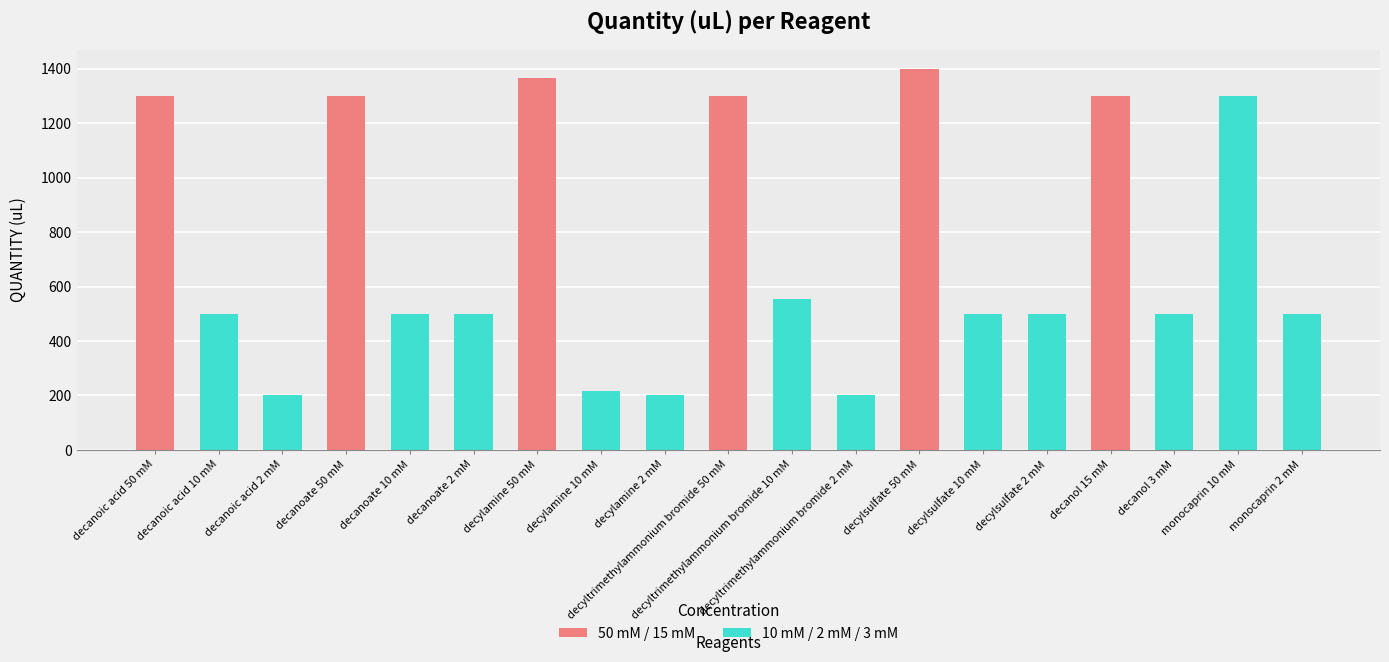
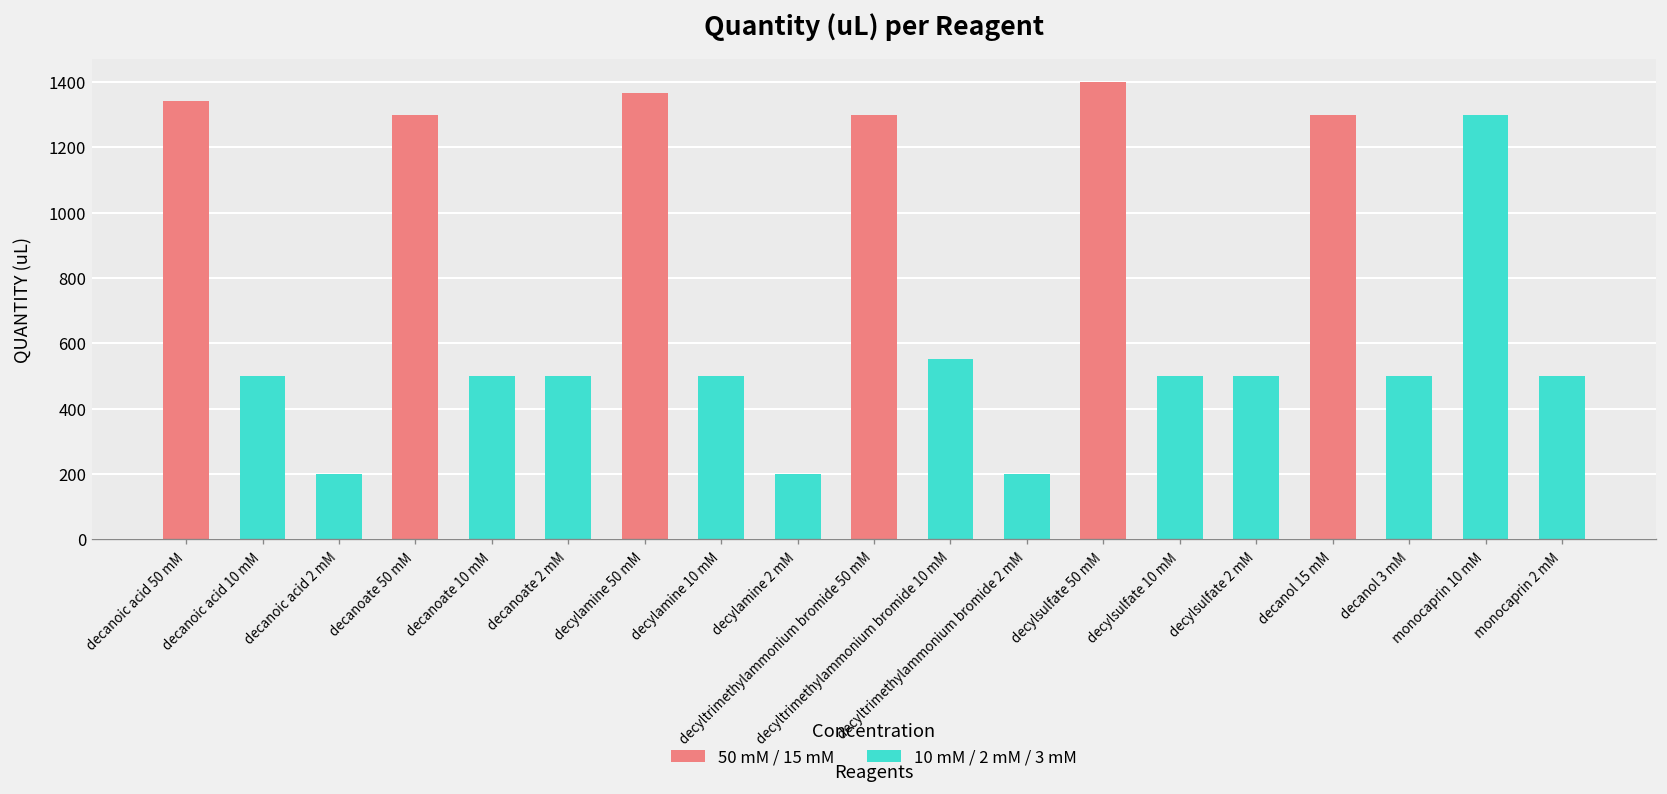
  {
-   "decanoic acid 50 mM": 1300,
+   "decanoic acid 50 mM": 1340,
    "decanoic acid 10 mM": 500,
    "decanoic acid 2 mM": 200,
    "decanoate 50 mM": 1300,
    "decanoate 10 mM": 500,
    "decanoate 2 mM": 500,
    "decylamine 50 mM": 1370,
-   "decylamine 10 mM": 220,
+   "decylamine 10 mM": 500,
    "decylamine 2 mM": 200,
    "decyltrimethylammonium bromide 50 mM": 1300,
    "decyltrimethylammonium bromide 10 mM": 550,
    "decyltrimethylammonium bromide 2 mM": 200,
    "decylsulfate 50 mM": 1400,
    "decylsulfate 10 mM": 500,
    "decylsulfate 2 mM": 500,
    "decanol 15 mM": 1300,
    "decanol 3 mM": 500,
    "monocaprin 10 mM": 1300,
    "monocaprin 2 mM": 500
  }
